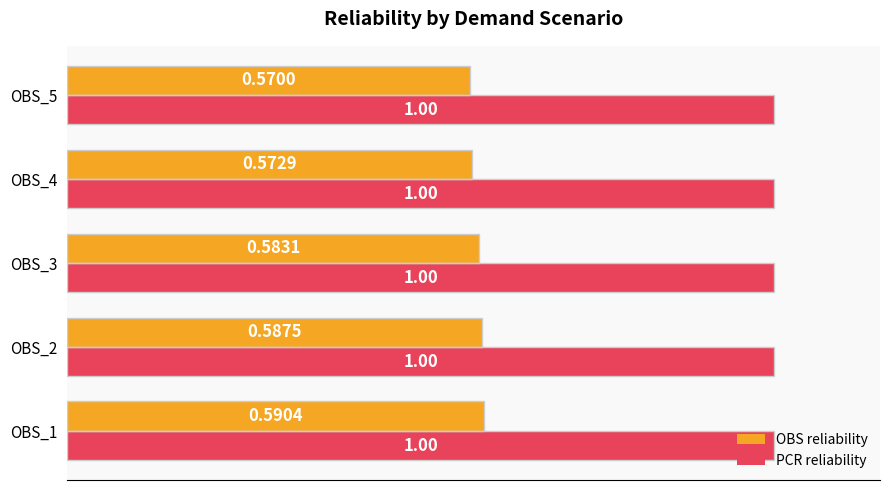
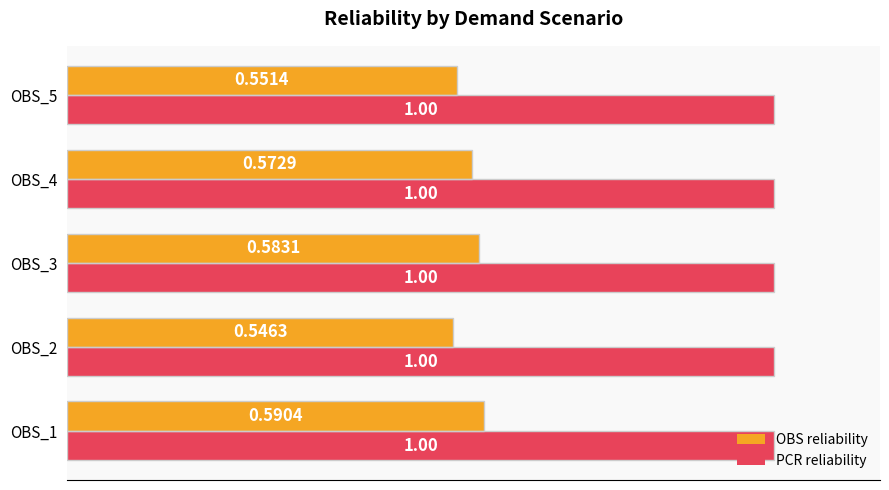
  {
    "OBS reliability": {
-     "OBS_5": 0.5700,
+     "OBS_5": 0.5514,
      "OBS_4": 0.5729,
      "OBS_3": 0.5831,
-     "OBS_2": 0.5875,
+     "OBS_2": 0.5463,
      "OBS_1": 0.5904
    },
    "PCR reliability": {
      "OBS_5": 1.00,
      "OBS_4": 1.00,
      "OBS_3": 1.00,
      "OBS_2": 1.00,
      "OBS_1": 1.00
    }
  }
